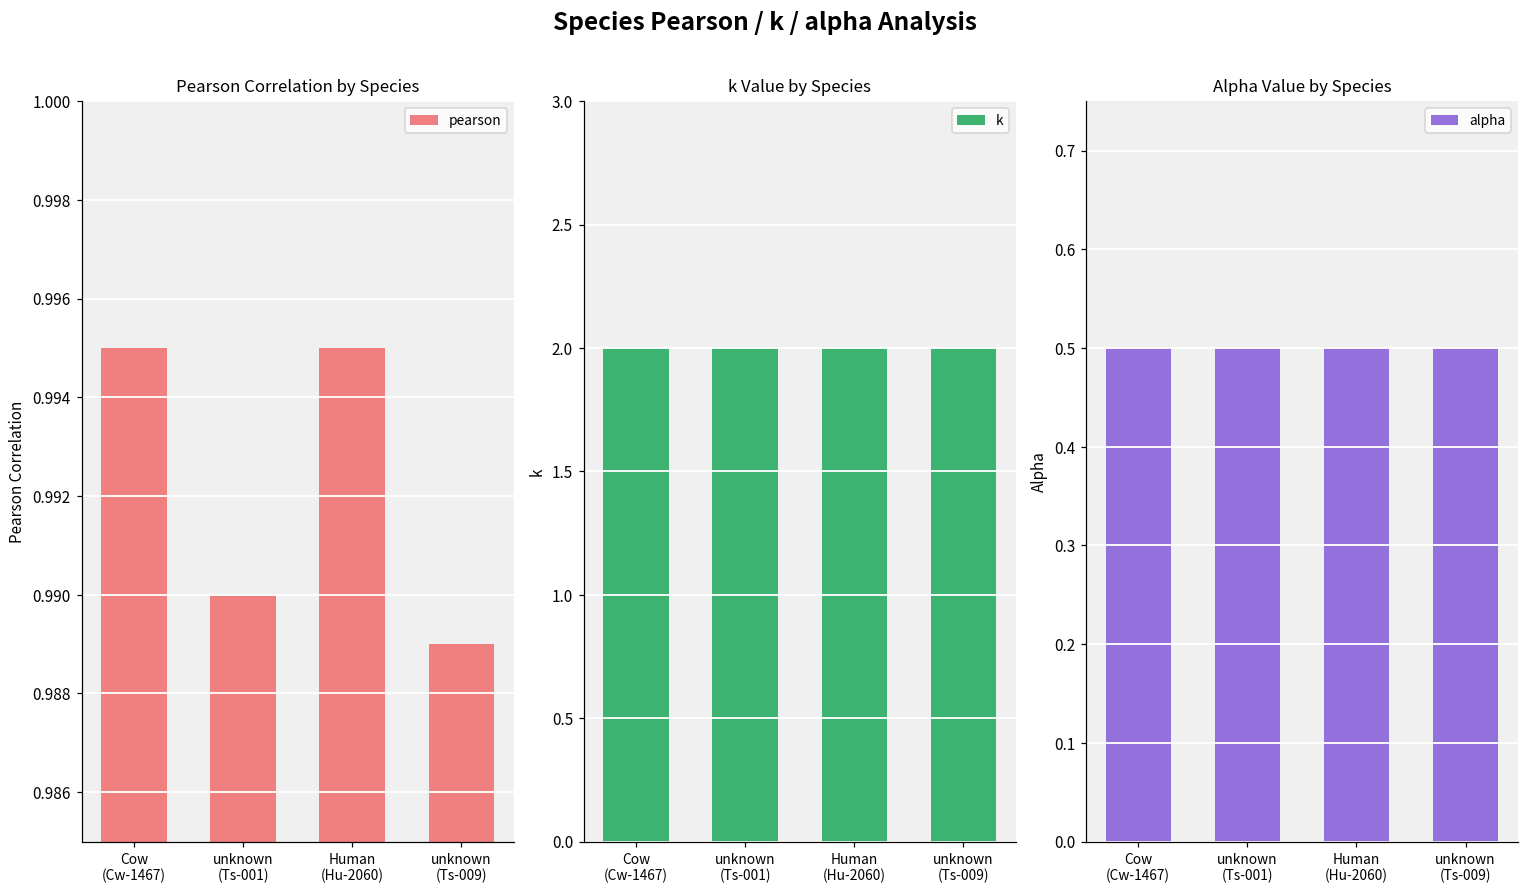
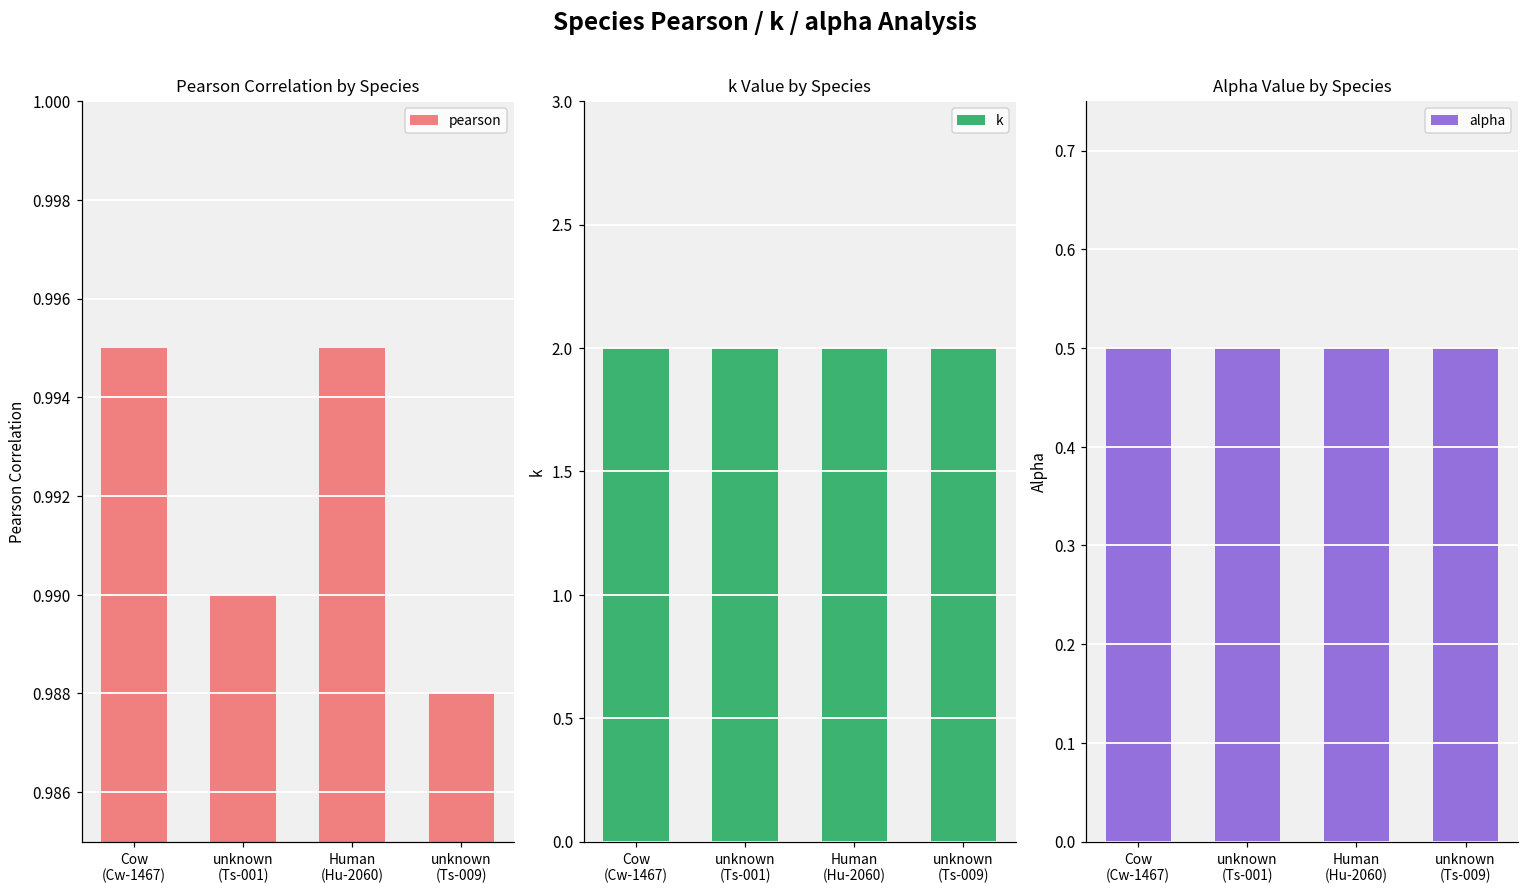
  {
    "Pearson Correlation by Species": {
      "Cow (Cw-1467)": 0.995,
      "unknown (Ts-001)": 0.990,
      "Human (Hu-2060)": 0.995,
-     "unknown (Ts-009)": 0.989
+     "unknown (Ts-009)": 0.988
    },
    "k Value by Species": {
      "Cow (Cw-1467)": 2.00,
      "unknown (Ts-001)": 2.00,
      "Human (Hu-2060)": 2.00,
      "unknown (Ts-009)": 2.00
    },
    "Alpha Value by Species": {
      "Cow (Cw-1467)": 0.50,
      "unknown (Ts-001)": 0.50,
      "Human (Hu-2060)": 0.50,
      "unknown (Ts-009)": 0.50
    }
  }
